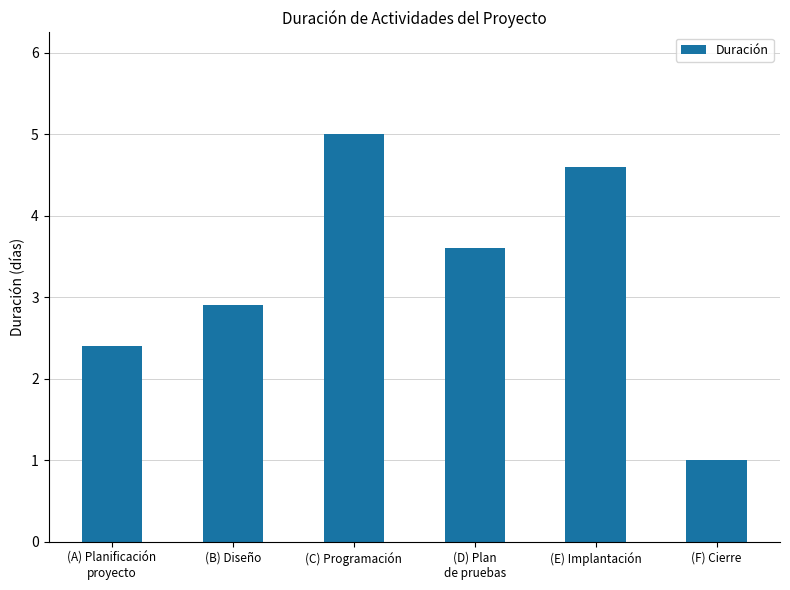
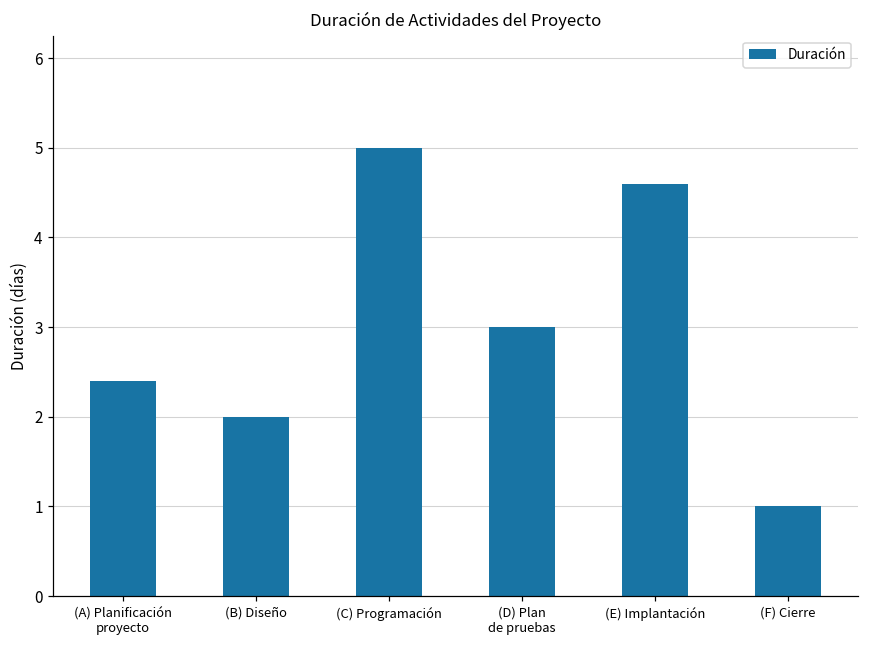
  {
    "(A) Planificación proyecto": 2.4,
-   "(B) Diseño": 2.9,
+   "(B) Diseño": 2.0,
    "(C) Programación": 5.0,
-   "(D) Plan de pruebas": 3.6,
+   "(D) Plan de pruebas": 3.0,
    "(E) Implantación": 4.6,
    "(F) Cierre": 1.0
  }
